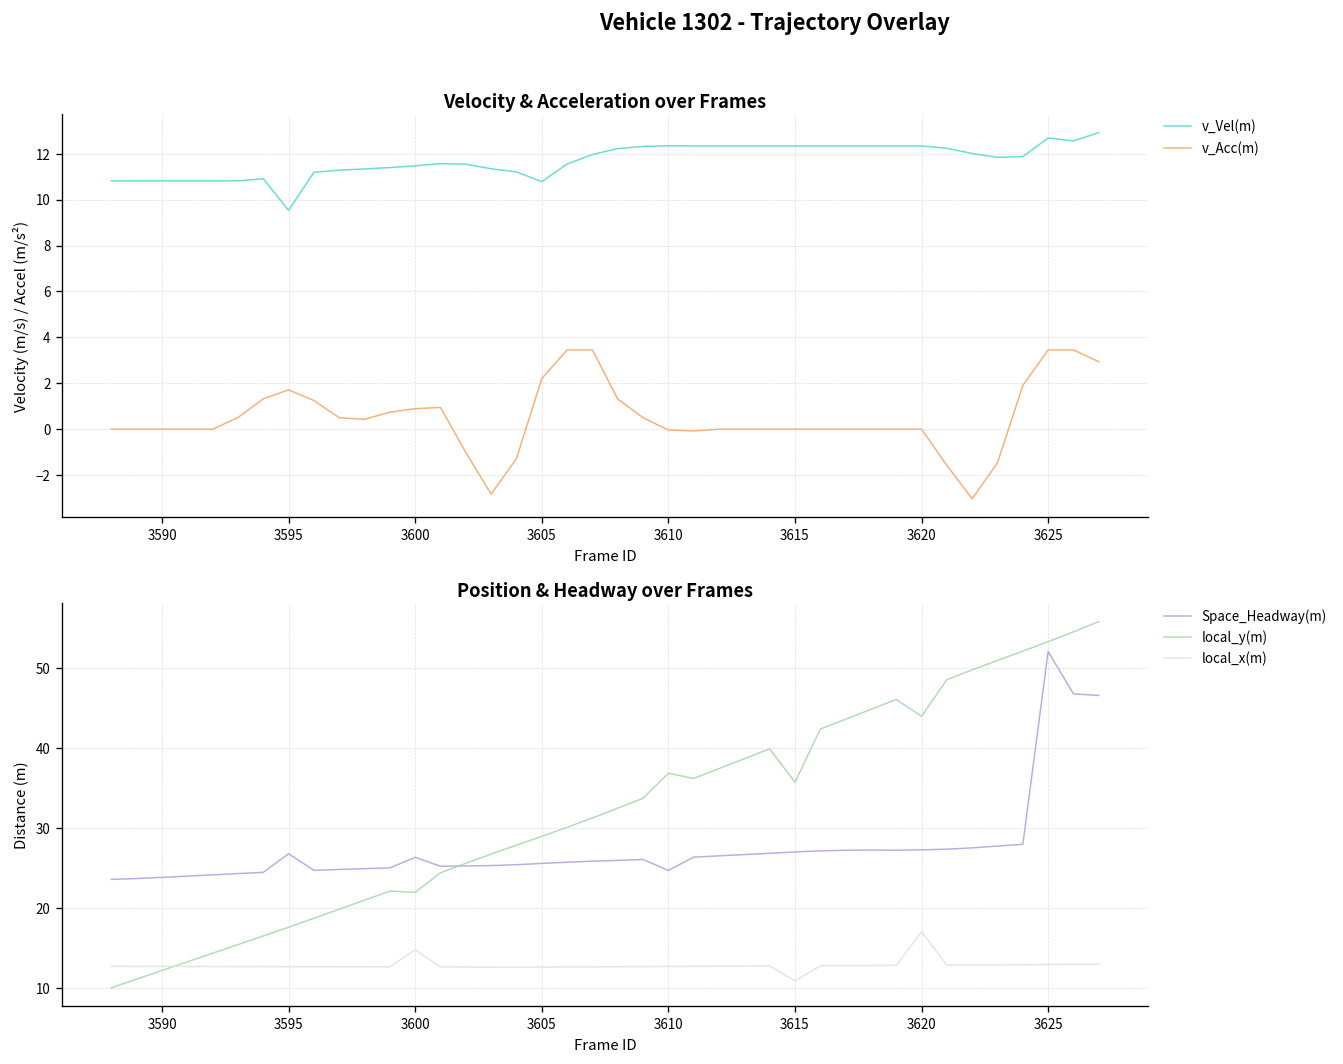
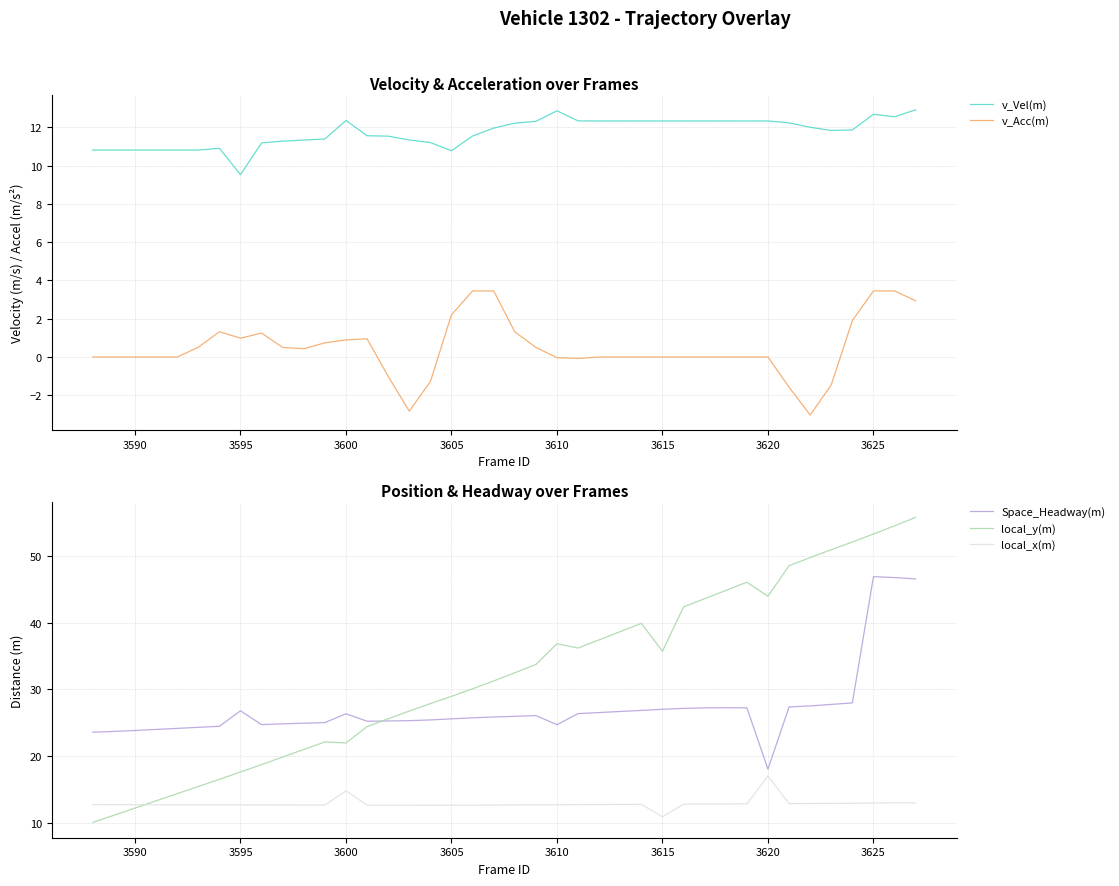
  {
    "Velocity & Acceleration over Frames": {
      "v_Vel(m)": {
        "3590": 10.8,
        "3595": 9.5,
-       "3600": 11.5,
+       "3600": 12.4,
        "3605": 10.8,
-       "3610": 12.3,
+       "3610": 12.9,
        "3615": 12.3,
        "3620": 12.3,
        "3625": 12.7
      },
      "v_Acc(m)": {
        "3590": 0.0,
-       "3595": 1.7,
+       "3595": 1.0,
        "3600": 0.9,
        "3605": 2.2,
        "3610": 0.0,
        "3615": 0.0,
        "3620": 0.0,
        "3625": 3.5
      }
    },
    "Position & Headway over Frames": {
      "Space_Headway(m)": {
        "3590": 24,
        "3595": 27,
        "3600": 26,
        "3605": 26,
        "3610": 25,
        "3615": 27,
-       "3620": 27,
-       "3625": 52
+       "3620": 18,
+       "3625": 47
      },
      "local_y(m)": {
        "3590": 12,
        "3595": 18,
        "3600": 22,
        "3605": 29,
        "3610": 37,
        "3615": 36,
        "3620": 44,
        "3625": 53
      },
      "local_x(m)": {
        "3590": 13,
        "3595": 13,
        "3600": 15,
        "3605": 13,
        "3610": 13,
        "3615": 11,
        "3620": 17,
        "3625": 13
      }
    }
  }
